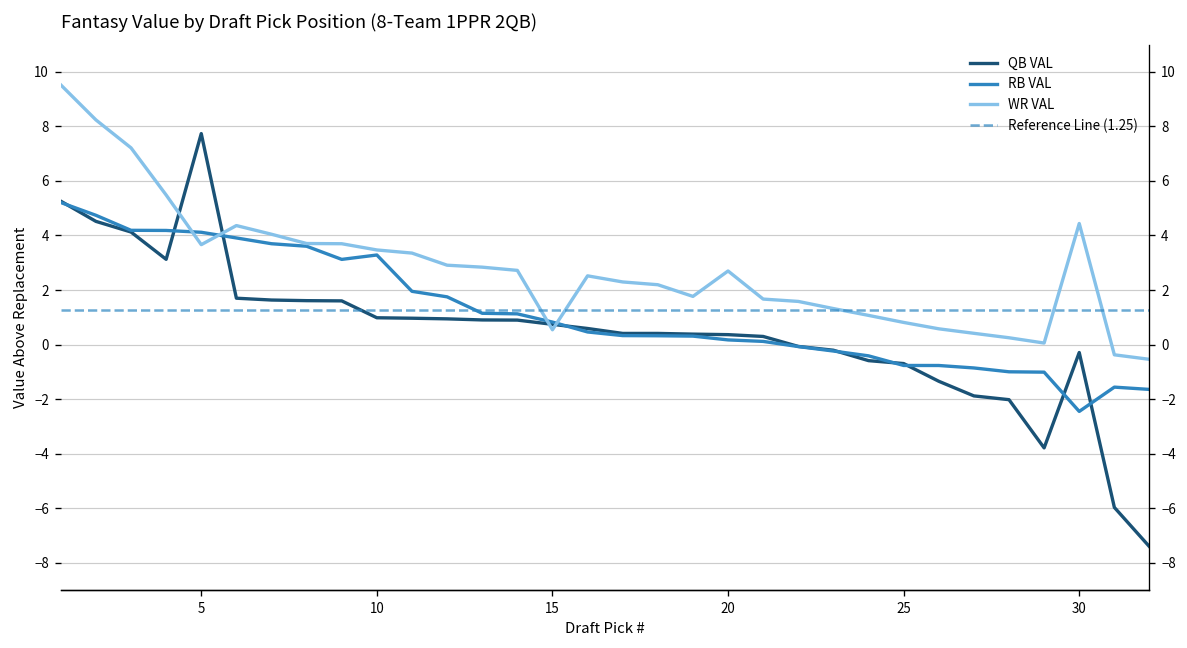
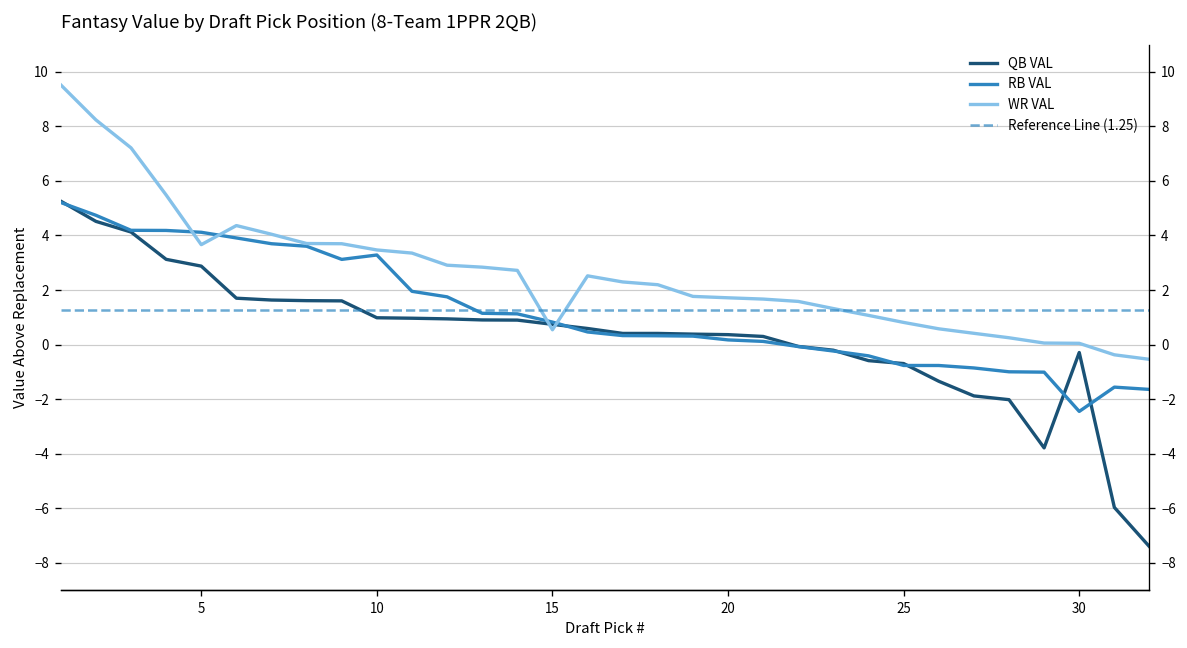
  {
    "QB VAL": {
-     "5": 7.7,
+     "5": 2.9,
      "10": 1.0,
      "20": 0.4,
      "30": -0.3
    },
    "RB VAL": {
      "5": 4.1,
      "10": 3.3,
      "20": 0.2,
      "30": -2.5
    },
    "WR VAL": {
      "5": 3.7,
      "10": 3.5,
      "15": 0.5,
-     "20": 2.7,
+     "20": 1.7,
      "25": 0.8,
-     "30": 4.4
+     "30": 0.0
    }
  }
